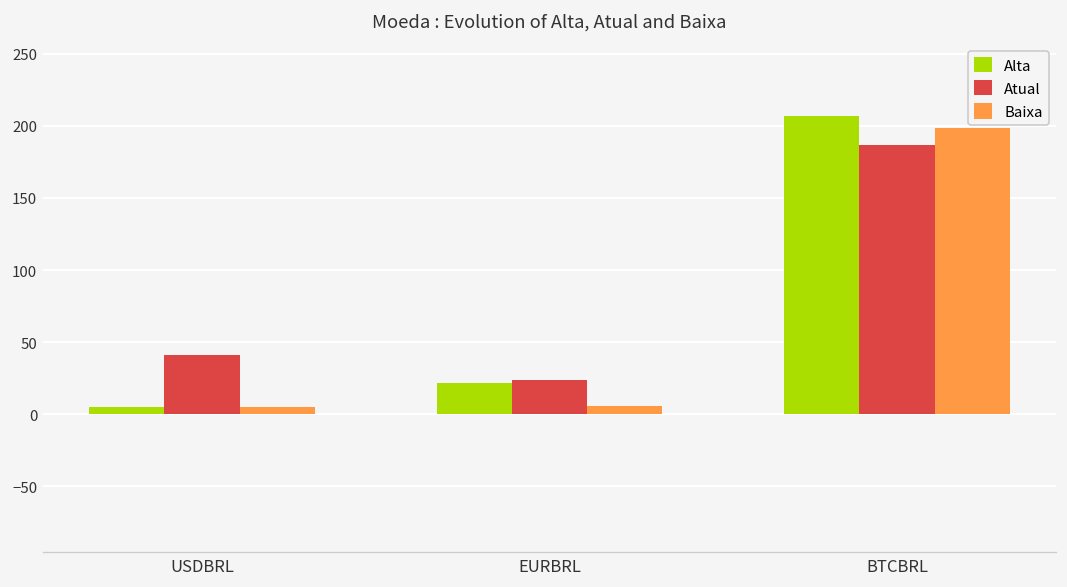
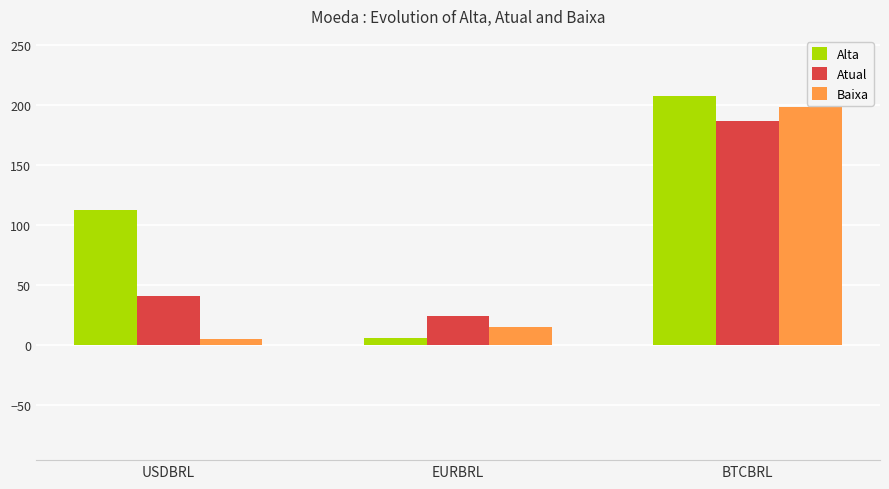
  {
    "Alta": {
-     "USDBRL": 5,
-     "EURBRL": 22,
+     "USDBRL": 112,
+     "EURBRL": 6,
      "BTCBRL": 207
    },
    "Atual": {
      "USDBRL": 41,
      "EURBRL": 24,
      "BTCBRL": 186
    },
    "Baixa": {
      "USDBRL": 5,
-     "EURBRL": 6,
+     "EURBRL": 15,
      "BTCBRL": 198
    }
  }
